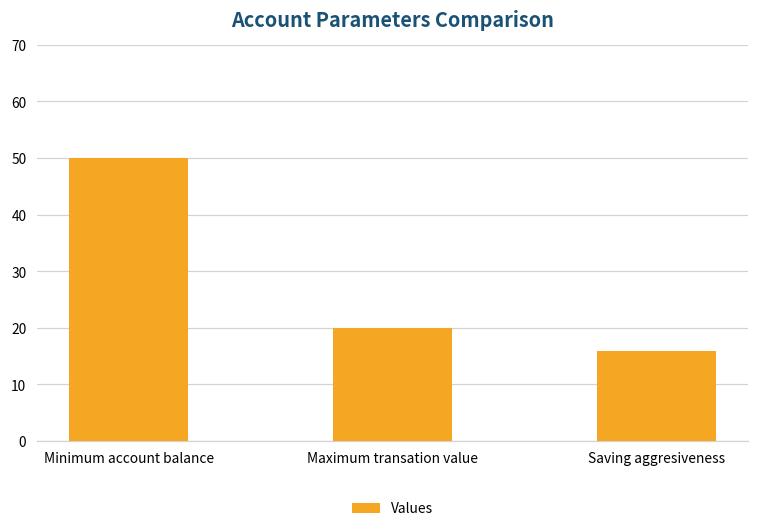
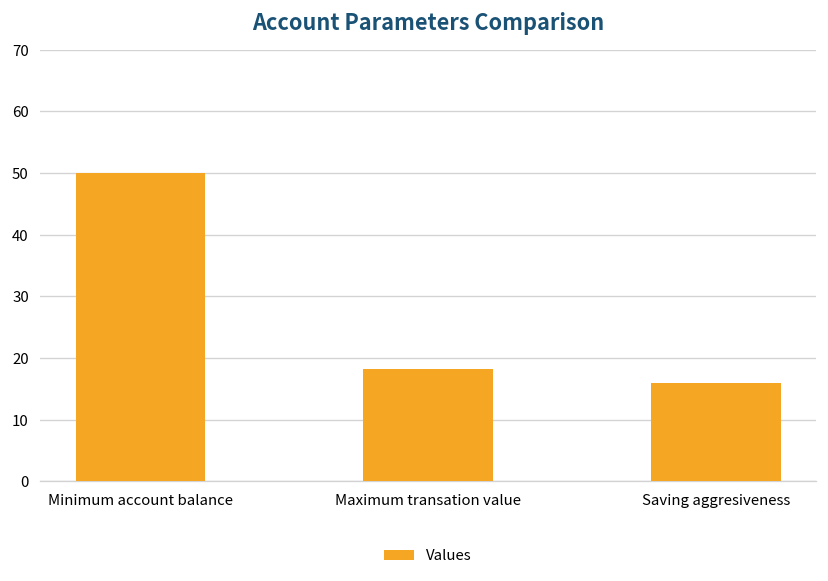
  {
    "Minimum account balance": 50,
-   "Maximum transation value": 20,
+   "Maximum transation value": 18,
    "Saving aggresiveness": 16
  }
